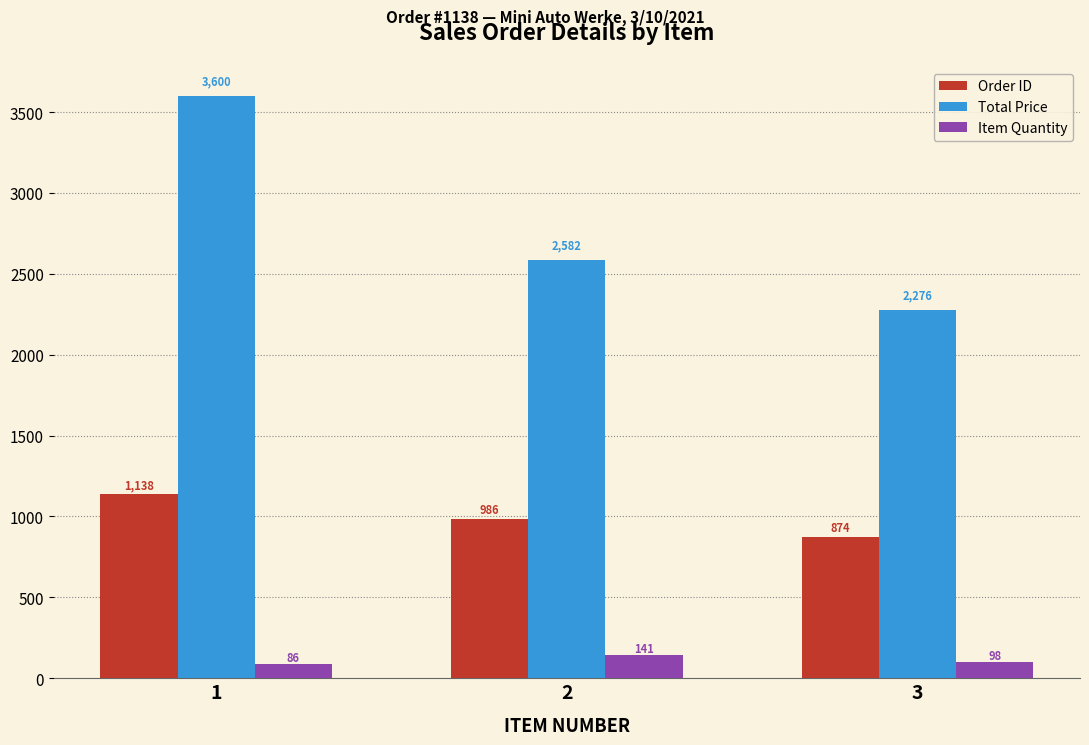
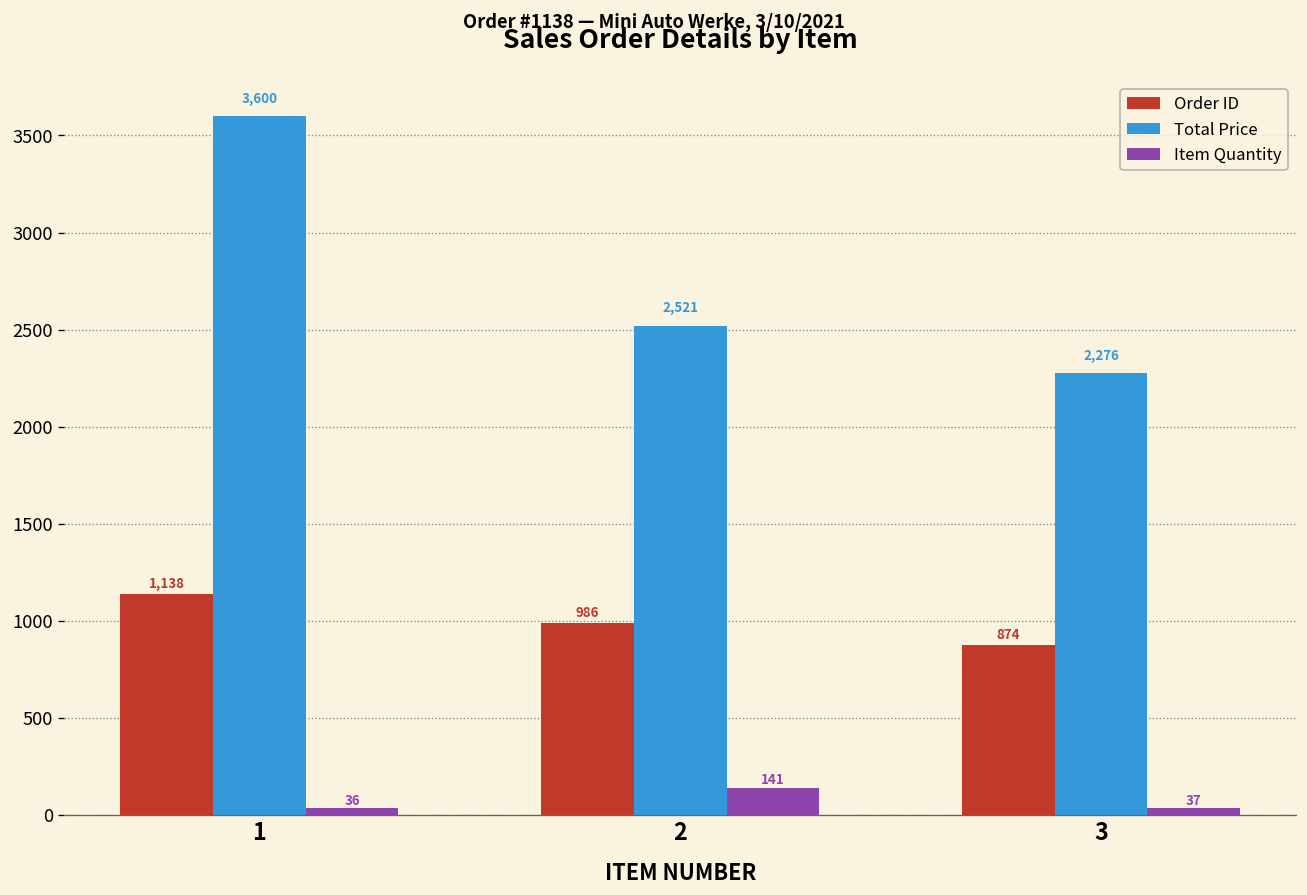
  {
    "Order ID": {
      "1": "1,138",
      "2": "986",
      "3": "874"
    },
    "Total Price": {
      "1": "3,600",
-     "2": "2,582",
+     "2": "2,521",
      "3": "2,276"
    },
    "Item Quantity": {
-     "1": "86",
+     "1": "36",
      "2": "141",
-     "3": "98"
+     "3": "37"
    }
  }
